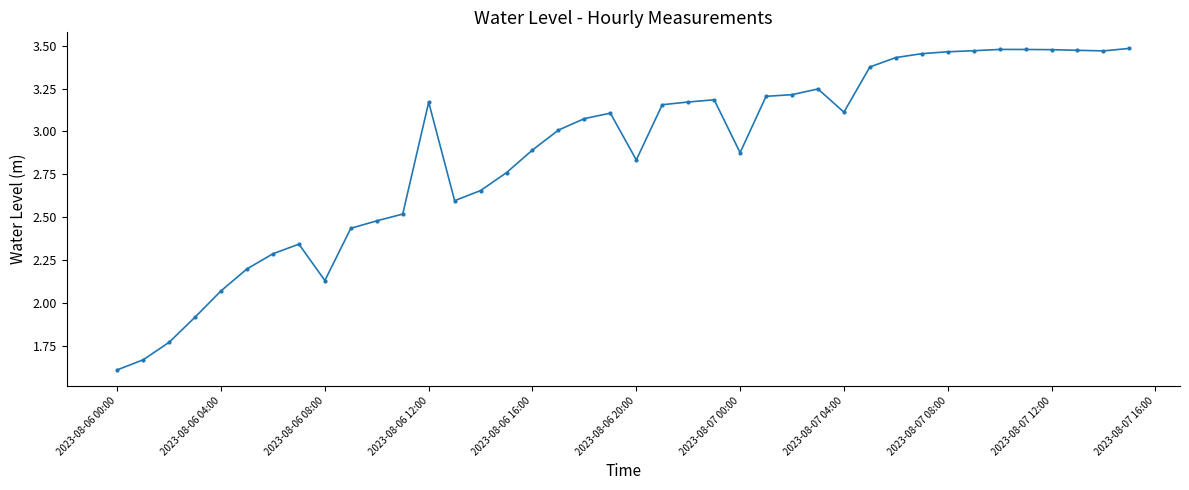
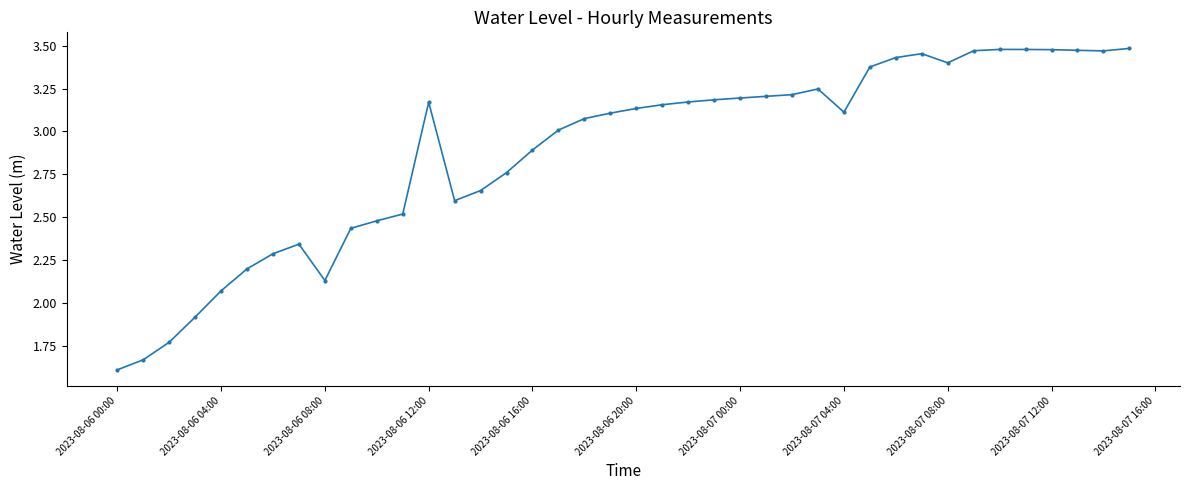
  {
    "2023-08-06 00:00": 1.61,
    "2023-08-06 04:00": 2.07,
    "2023-08-06 08:00": 2.13,
    "2023-08-06 12:00": 3.17,
    "2023-08-06 16:00": 2.89,
-   "2023-08-06 20:00": 2.83,
-   "2023-08-07 00:00": 2.88,
+   "2023-08-06 20:00": 3.13,
+   "2023-08-07 00:00": 3.19,
    "2023-08-07 04:00": 3.11,
-   "2023-08-07 08:00": 3.46,
+   "2023-08-07 08:00": 3.40,
    "2023-08-07 12:00": 3.48
  }
